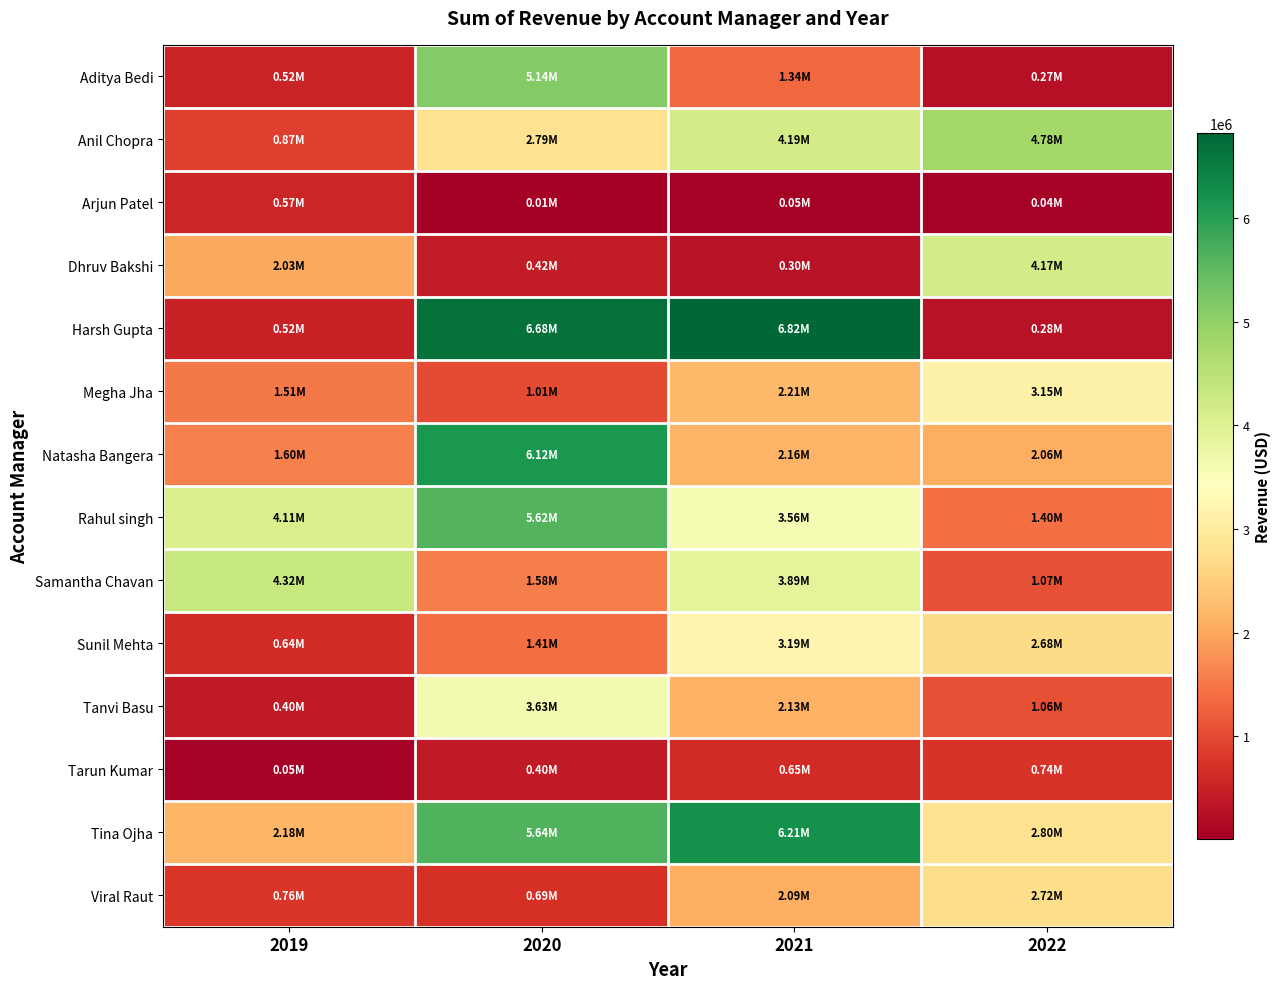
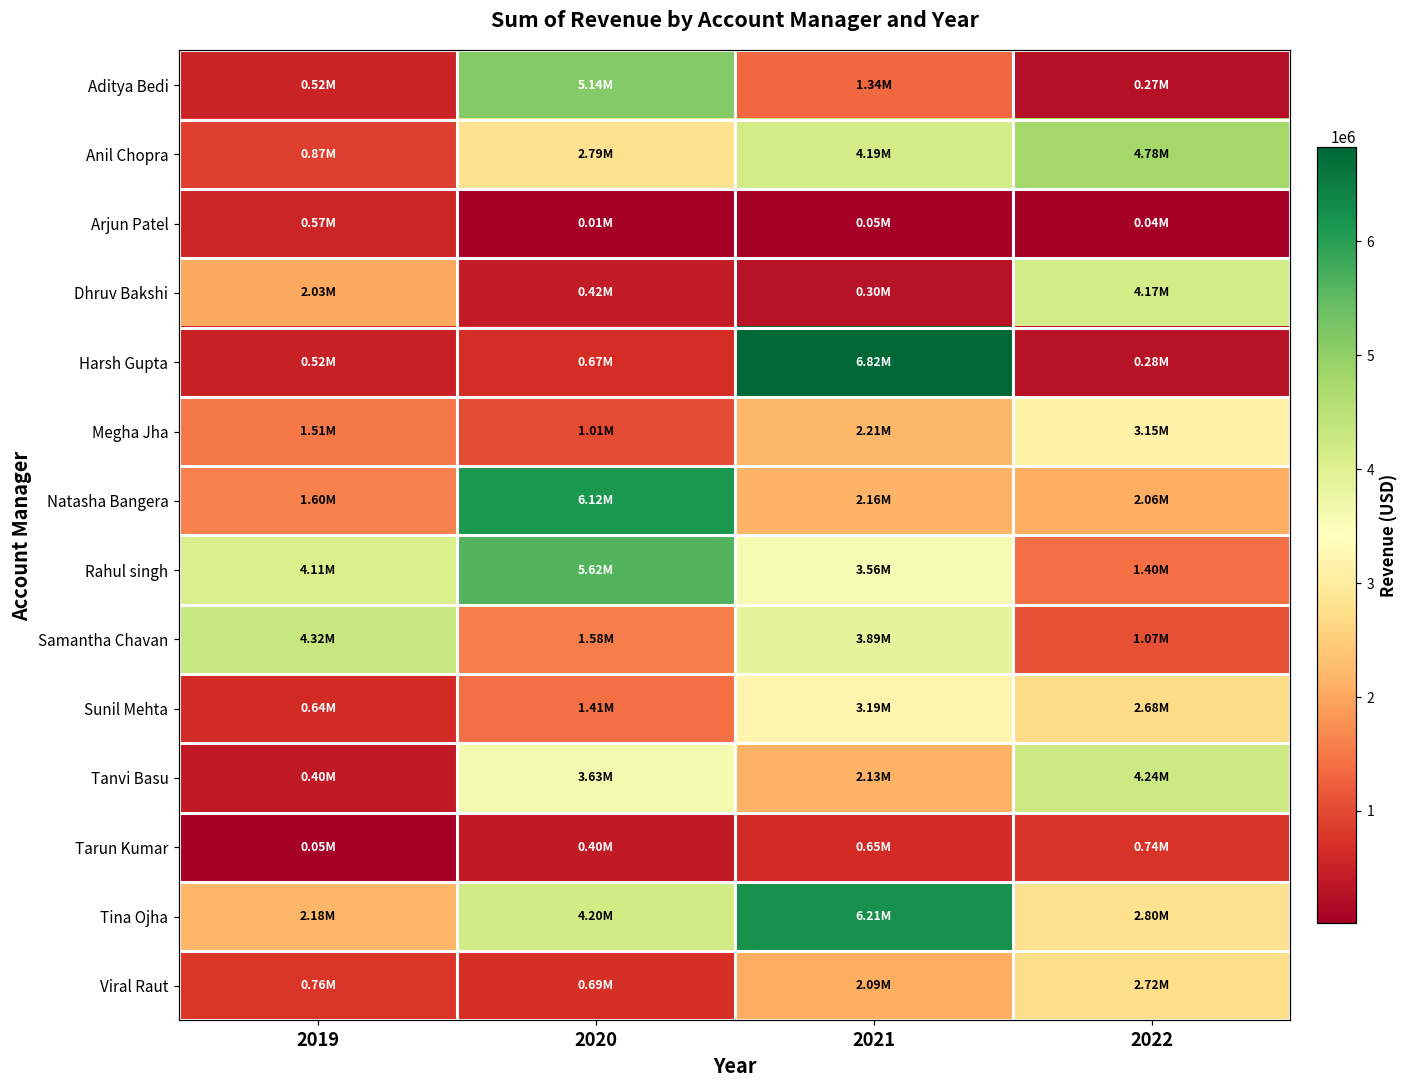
  {
    "Aditya Bedi": {
      "2019": "0.52M",
      "2020": "5.14M",
      "2021": "1.34M",
      "2022": "0.27M"
    },
    "Anil Chopra": {
      "2019": "0.87M",
      "2020": "2.79M",
      "2021": "4.19M",
      "2022": "4.78M"
    },
    "Arjun Patel": {
      "2019": "0.57M",
      "2020": "0.01M",
      "2021": "0.05M",
      "2022": "0.04M"
    },
    "Dhruv Bakshi": {
      "2019": "2.03M",
      "2020": "0.42M",
      "2021": "0.30M",
      "2022": "4.17M"
    },
    "Harsh Gupta": {
      "2019": "0.52M",
-     "2020": "6.68M",
+     "2020": "0.67M",
      "2021": "6.82M",
      "2022": "0.28M"
    },
    "Megha Jha": {
      "2019": "1.51M",
      "2020": "1.01M",
      "2021": "2.21M",
      "2022": "3.15M"
    },
    "Natasha Bangera": {
      "2019": "1.60M",
      "2020": "6.12M",
      "2021": "2.16M",
      "2022": "2.06M"
    },
    "Rahul singh": {
      "2019": "4.11M",
      "2020": "5.62M",
      "2021": "3.56M",
      "2022": "1.40M"
    },
    "Samantha Chavan": {
      "2019": "4.32M",
      "2020": "1.58M",
      "2021": "3.89M",
      "2022": "1.07M"
    },
    "Sunil Mehta": {
      "2019": "0.64M",
      "2020": "1.41M",
      "2021": "3.19M",
      "2022": "2.68M"
    },
    "Tanvi Basu": {
      "2019": "0.40M",
      "2020": "3.63M",
      "2021": "2.13M",
-     "2022": "1.06M"
+     "2022": "4.24M"
    },
    "Tarun Kumar": {
      "2019": "0.05M",
      "2020": "0.40M",
      "2021": "0.65M",
      "2022": "0.74M"
    },
    "Tina Ojha": {
      "2019": "2.18M",
-     "2020": "5.64M",
+     "2020": "4.20M",
      "2021": "6.21M",
      "2022": "2.80M"
    },
    "Viral Raut": {
      "2019": "0.76M",
      "2020": "0.69M",
      "2021": "2.09M",
      "2022": "2.72M"
    }
  }
